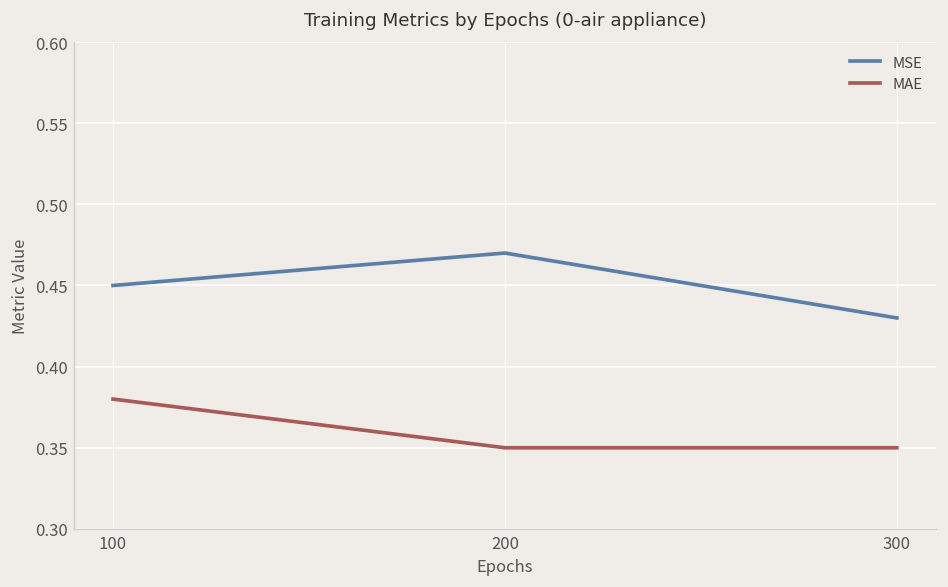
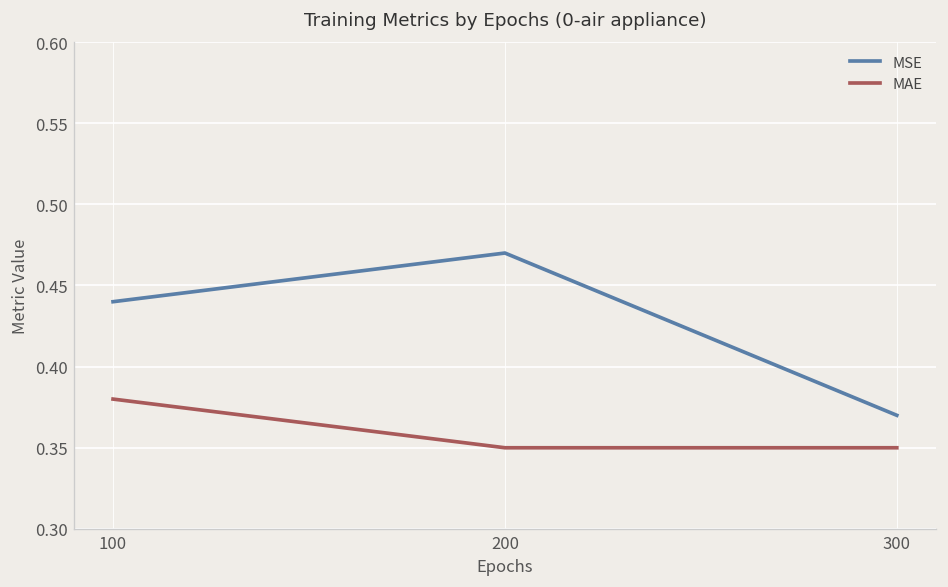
  {
    "MSE": {
-     "100": 0.45,
+     "100": 0.44,
      "200": 0.47,
-     "300": 0.43
+     "300": 0.37
    },
    "MAE": {
      "100": 0.38,
      "200": 0.35,
      "300": 0.35
    }
  }
